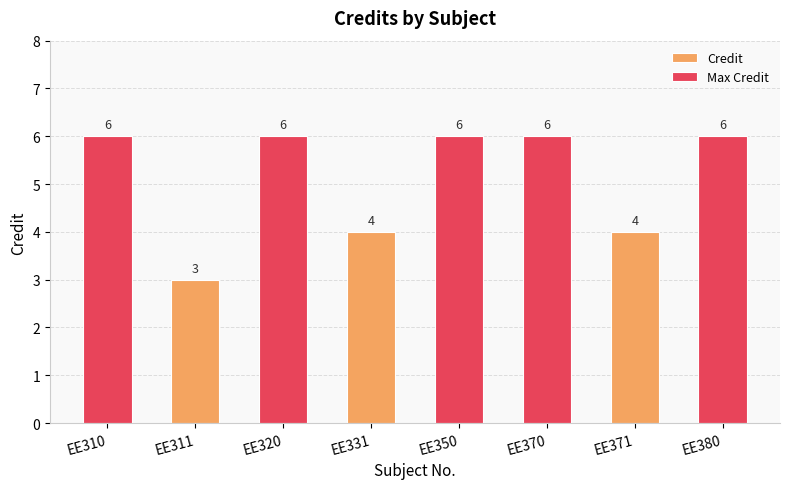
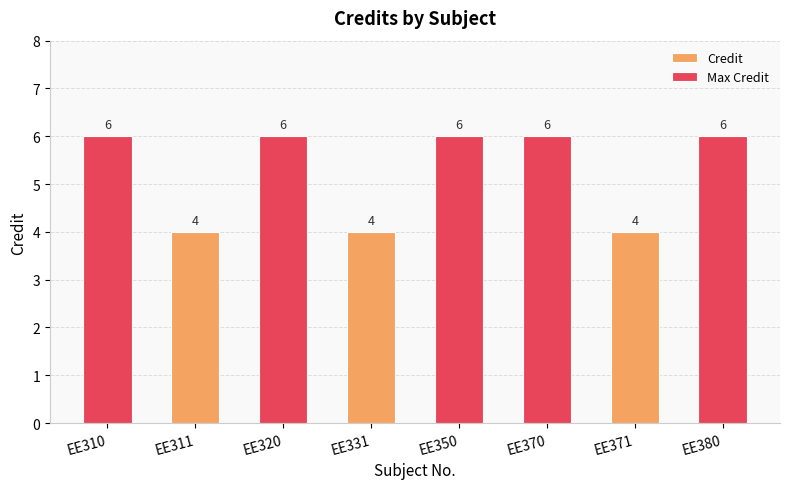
  {
    "Credit": {
      "EE310": 6,
-     "EE311": 3,
+     "EE311": 4,
      "EE320": 6,
      "EE331": 4,
      "EE350": 6,
      "EE370": 6,
      "EE371": 4,
      "EE380": 6
    },
    "Max Credit": {
      "EE310": 6,
      "EE320": 6,
      "EE350": 6,
      "EE370": 6,
      "EE380": 6
    }
  }
